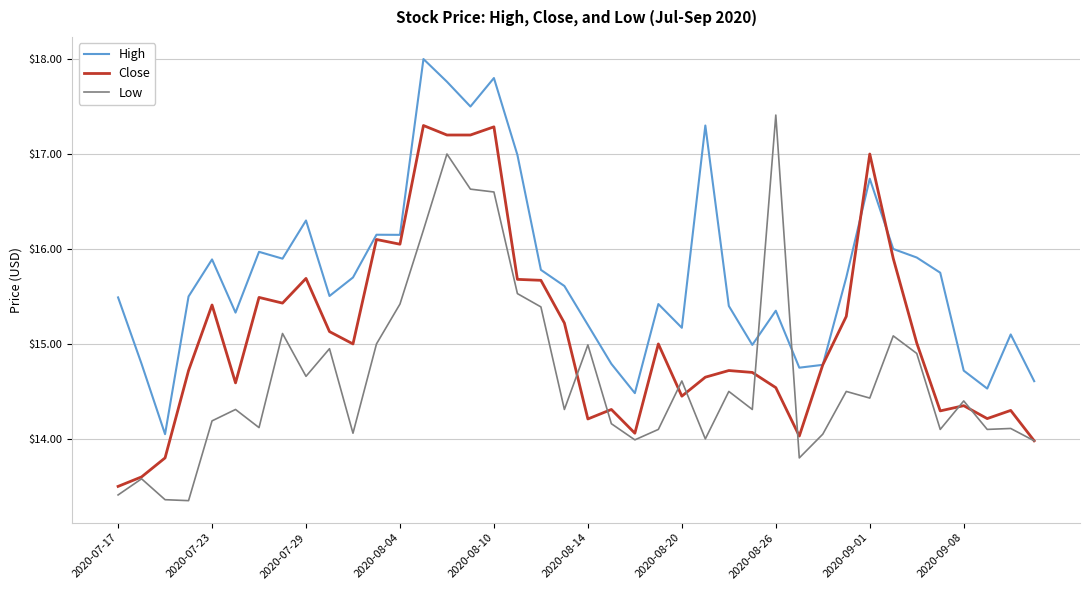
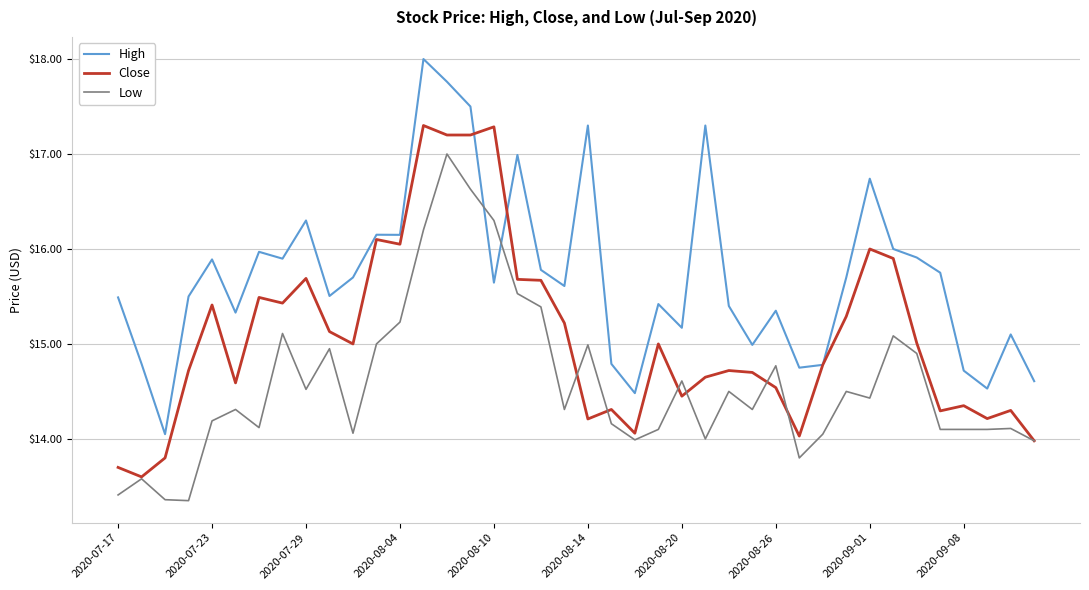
  {
    "High": {
      "2020-07-17": "$15.5",
      "2020-07-23": "$15.9",
      "2020-07-29": "$16.3",
      "2020-08-04": "$16.1",
-     "2020-08-10": "$17.8",
-     "2020-08-14": "$15.2",
+     "2020-08-10": "$15.6",
+     "2020-08-14": "$17.3",
      "2020-08-20": "$15.2",
      "2020-08-26": "$15.4",
      "2020-09-01": "$16.7",
      "2020-09-08": "$14.7"
    },
    "Close": {
-     "2020-07-17": "$13.5",
+     "2020-07-17": "$13.7",
      "2020-07-23": "$15.4",
      "2020-07-29": "$15.7",
      "2020-08-04": "$16.0",
      "2020-08-10": "$17.3",
      "2020-08-14": "$14.2",
      "2020-08-20": "$14.5",
      "2020-08-26": "$14.5",
-     "2020-09-01": "$17",
+     "2020-09-01": "$16",
      "2020-09-08": "$14.4"
    },
    "Low": {
      "2020-07-17": "$13.4",
      "2020-07-23": "$14.2",
-     "2020-07-29": "$14.7",
-     "2020-08-04": "$15.4",
-     "2020-08-10": "$16.6",
+     "2020-07-29": "$14.5",
+     "2020-08-04": "$15.2",
+     "2020-08-10": "$16.3",
      "2020-08-14": "$15.0",
      "2020-08-20": "$14.6",
-     "2020-08-26": "$17.4",
+     "2020-08-26": "$14.8",
      "2020-09-01": "$14.4",
-     "2020-09-08": "$14.4"
+     "2020-09-08": "$14.1"
    }
  }
